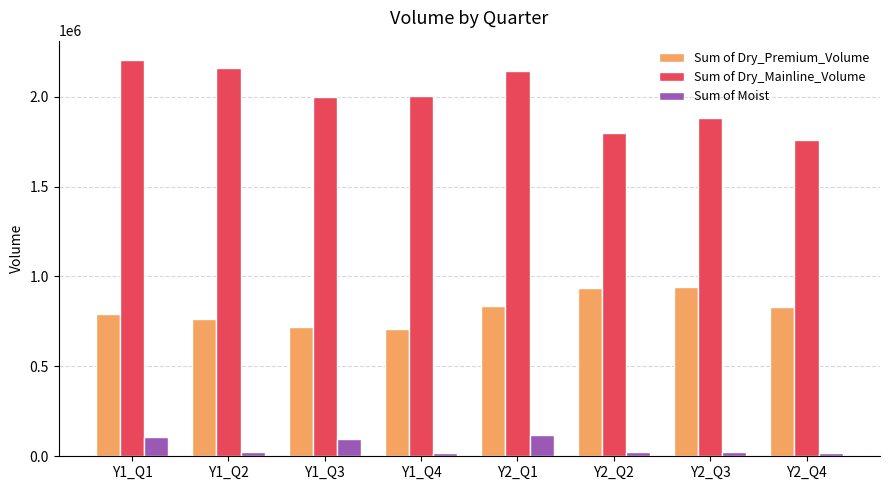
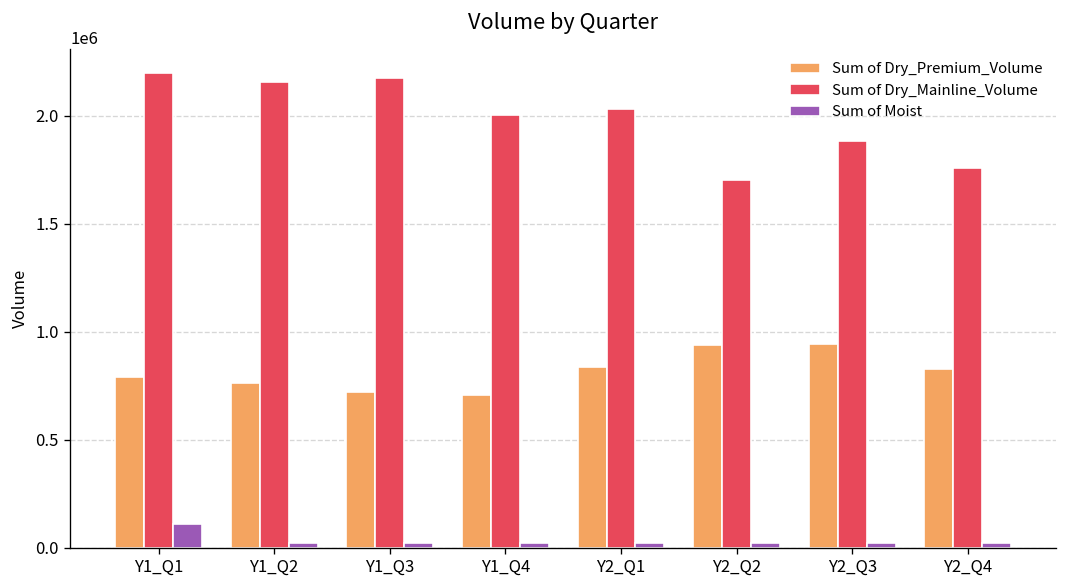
  {
    "Sum of Dry_Premium_Volume": {
      "Y1_Q1": 790000,
      "Y1_Q2": 760000,
      "Y1_Q3": 720000,
      "Y1_Q4": 710000,
      "Y2_Q1": 840000,
      "Y2_Q2": 940000,
      "Y2_Q3": 940000,
      "Y2_Q4": 830000
    },
    "Sum of Dry_Mainline_Volume": {
      "Y1_Q1": 2200000,
      "Y1_Q2": 2160000,
-     "Y1_Q3": 2000000,
+     "Y1_Q3": 2170000,
      "Y1_Q4": 2010000,
-     "Y2_Q1": 2150000,
-     "Y2_Q2": 1800000,
+     "Y2_Q1": 2030000,
+     "Y2_Q2": 1700000,
      "Y2_Q3": 1880000,
      "Y2_Q4": 1760000
    },
    "Sum of Moist": {
      "Y1_Q1": 110000,
      "Y1_Q2": 20000,
-     "Y1_Q3": 100000,
+     "Y1_Q3": 20000,
      "Y1_Q4": 20000,
-     "Y2_Q1": 120000,
+     "Y2_Q1": 20000,
      "Y2_Q2": 20000,
      "Y2_Q3": 20000,
      "Y2_Q4": 20000
    }
  }
